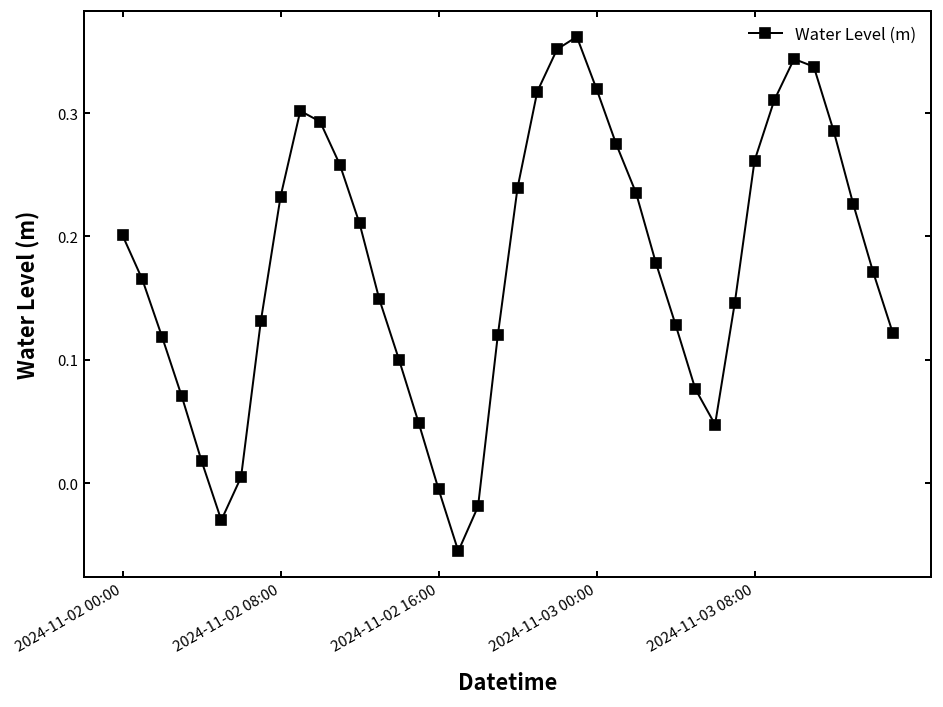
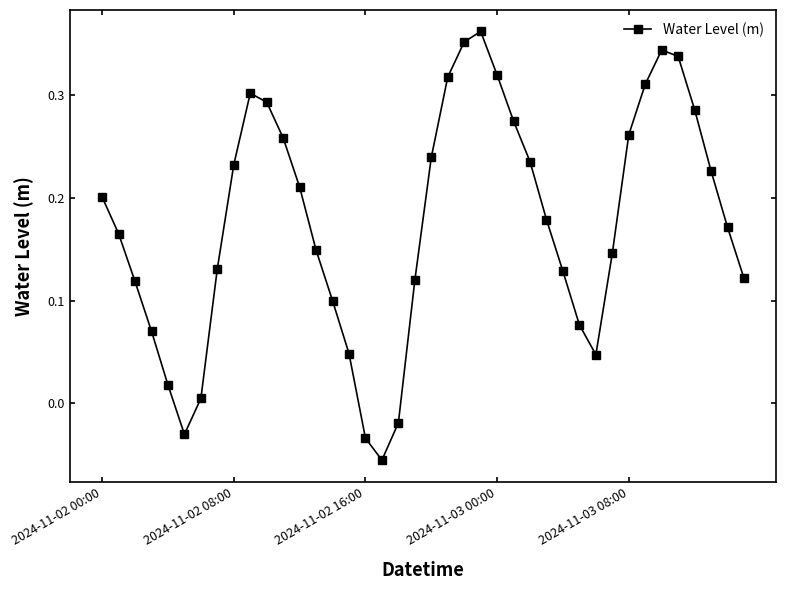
  {
    "2024-11-02 00:00": 0.201,
    "2024-11-02 08:00": 0.232,
-   "2024-11-02 16:00": -0.005,
+   "2024-11-02 16:00": -0.034,
    "2024-11-03 00:00": 0.320,
    "2024-11-03 08:00": 0.261
  }
